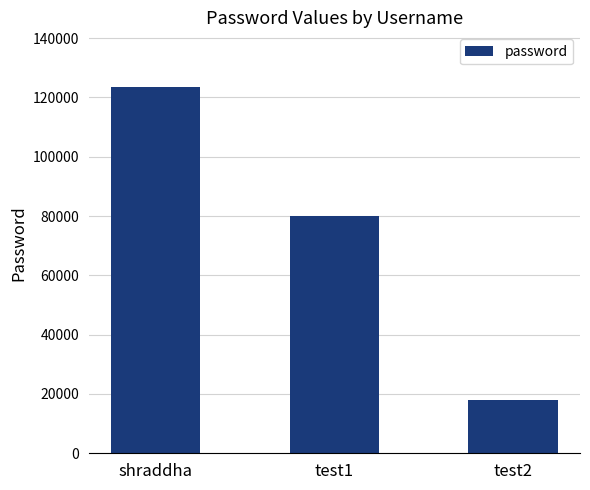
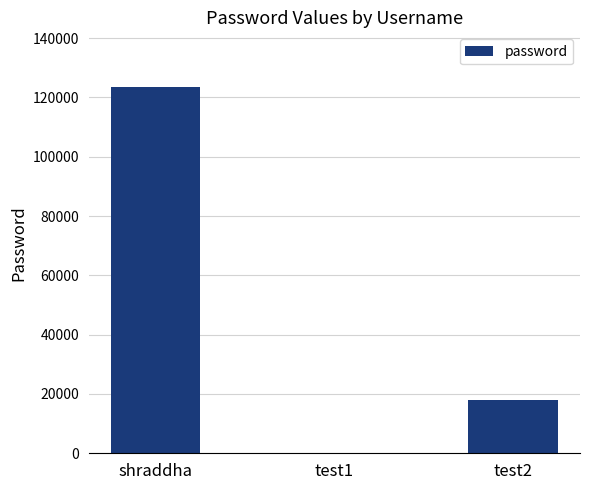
  {
    "shraddha": 123000,
-   "test1": 80000,
+   "test1": 0,
    "test2": 18000
  }
